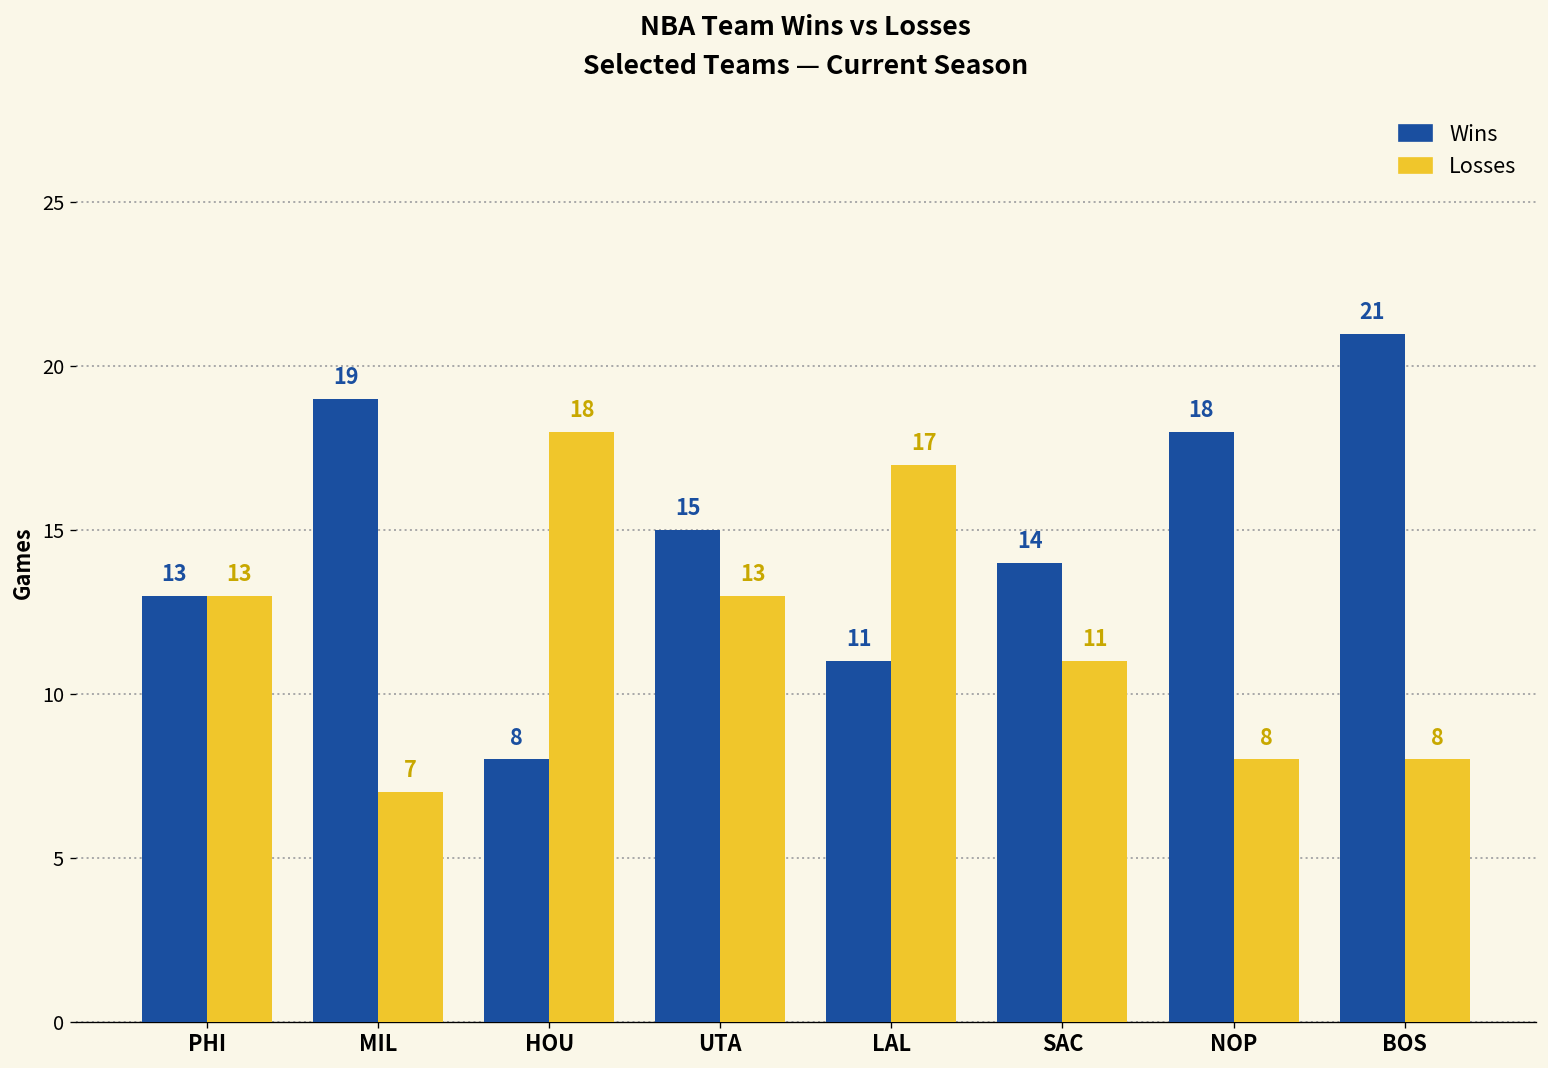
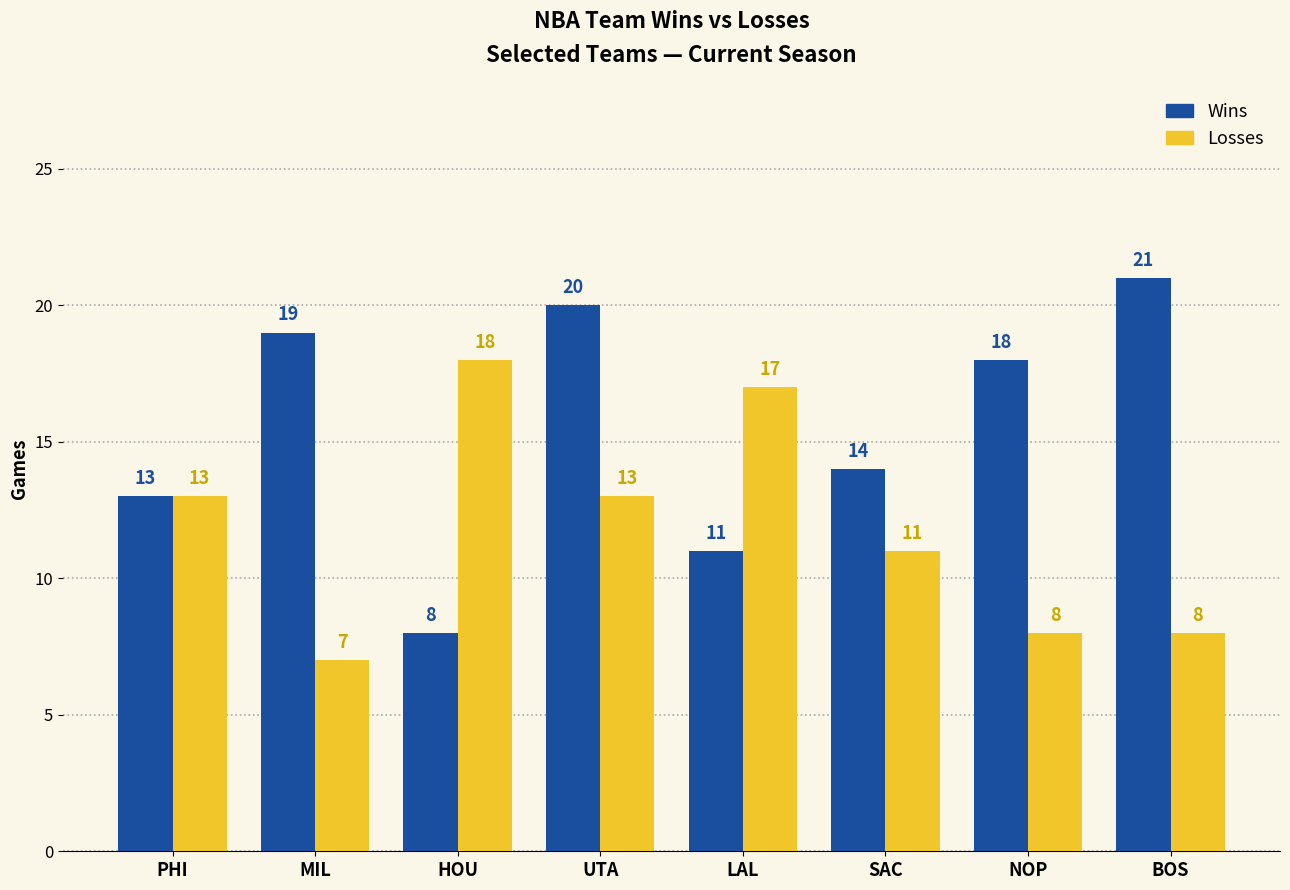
  {
    "Wins": {
      "PHI": 13,
      "MIL": 19,
      "HOU": 8,
-     "UTA": 15,
+     "UTA": 20,
      "LAL": 11,
      "SAC": 14,
      "NOP": 18,
      "BOS": 21
    },
    "Losses": {
      "PHI": 13,
      "MIL": 7,
      "HOU": 18,
      "UTA": 13,
      "LAL": 17,
      "SAC": 11,
      "NOP": 8,
      "BOS": 8
    }
  }
